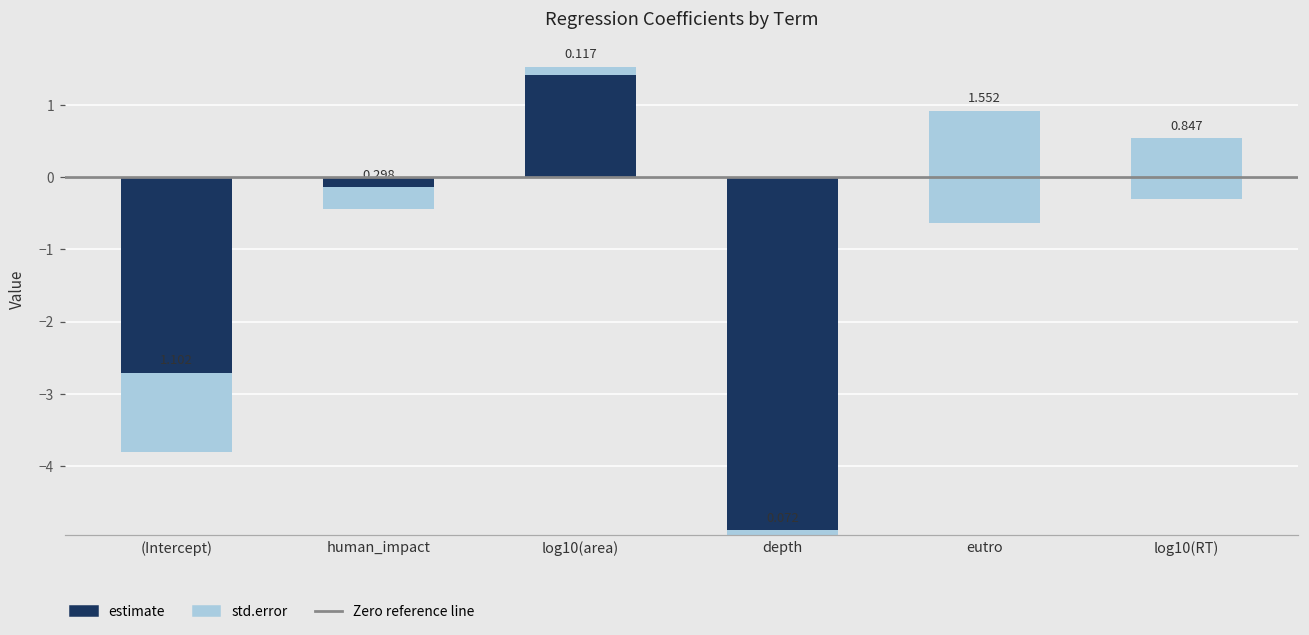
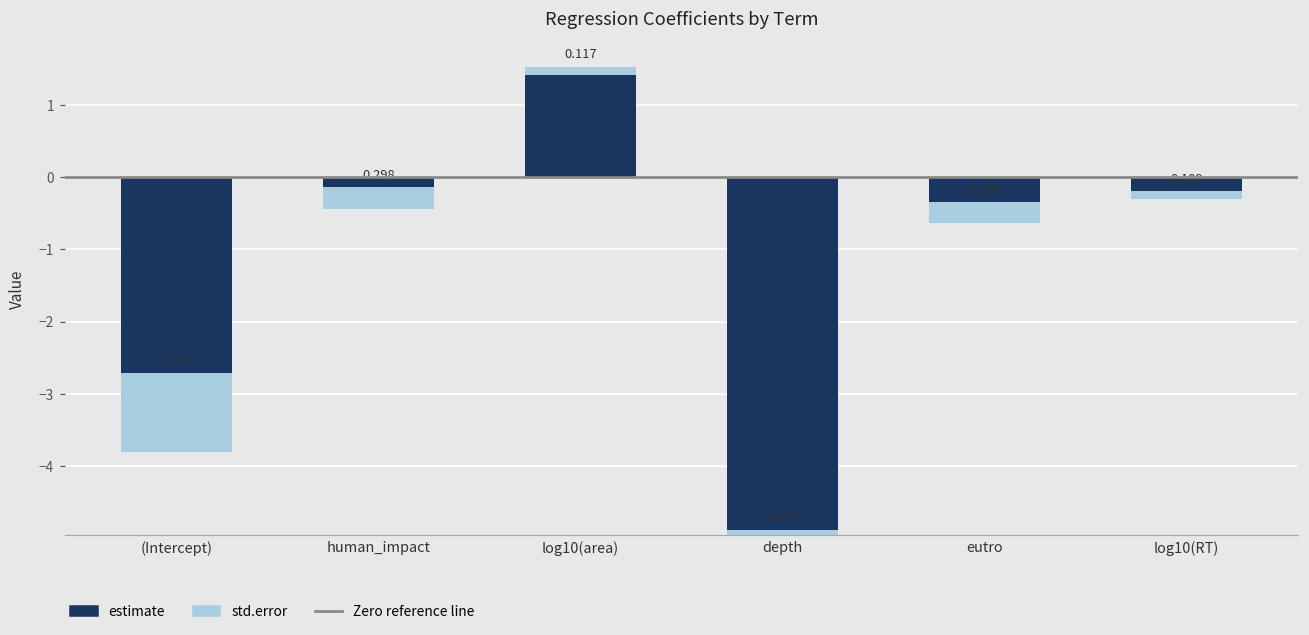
  {
    "std.error": {
      "log10(area)": 0.117,
-     "eutro": 1.6,
-     "log10(RT)": 0.847
+     "eutro": 0.3,
+     "log10(RT)": 0.109
    }
  }
